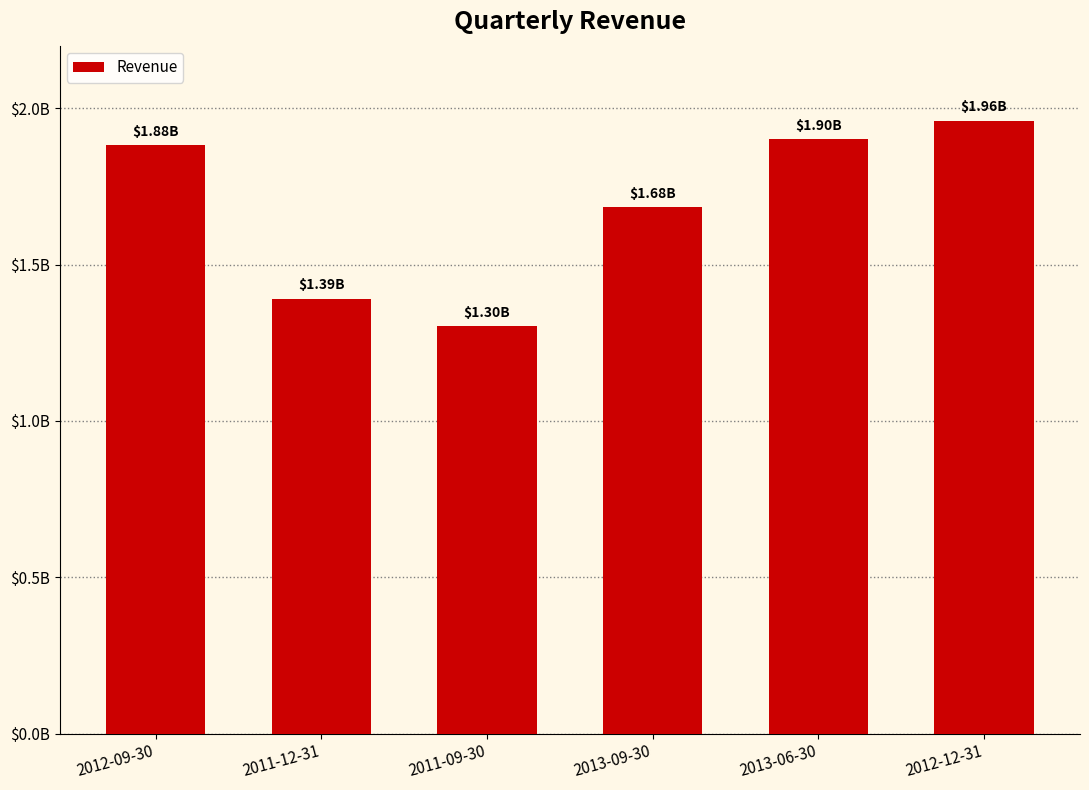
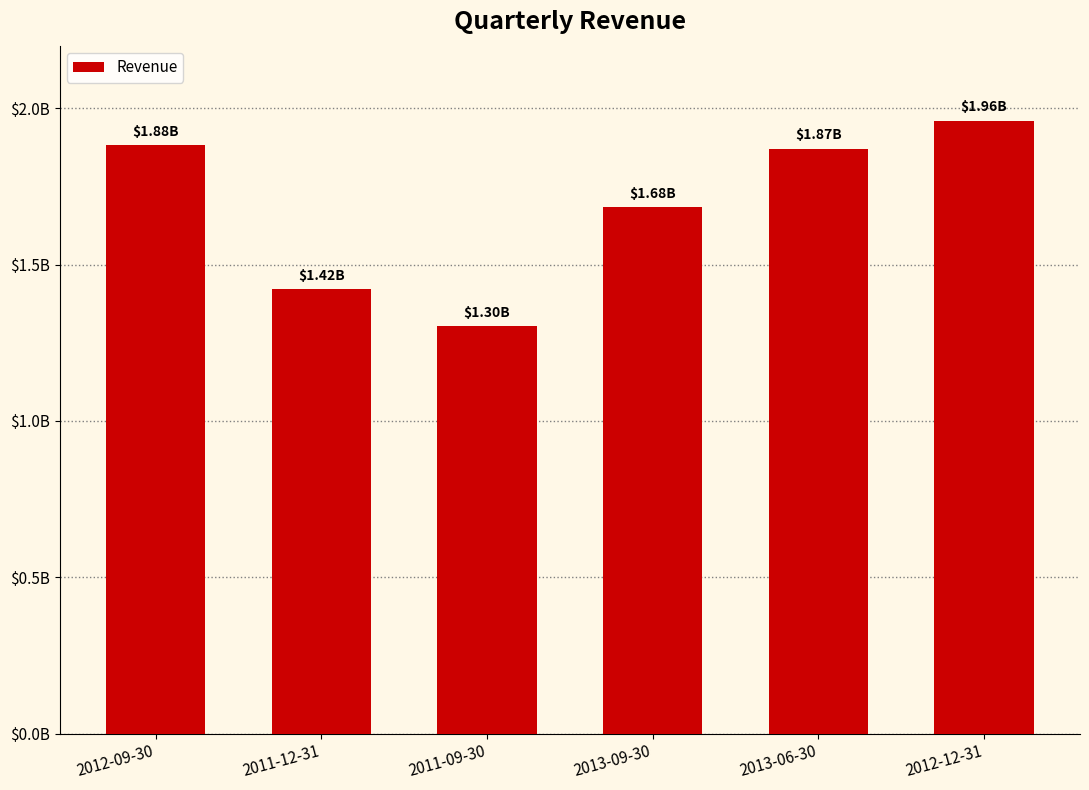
  {
    "2012-09-30": "$1.88B",
-   "2011-12-31": "$1.39B",
+   "2011-12-31": "$1.42B",
    "2011-09-30": "$1.30B",
    "2013-09-30": "$1.68B",
-   "2013-06-30": "$1.90B",
+   "2013-06-30": "$1.87B",
    "2012-12-31": "$1.96B"
  }
